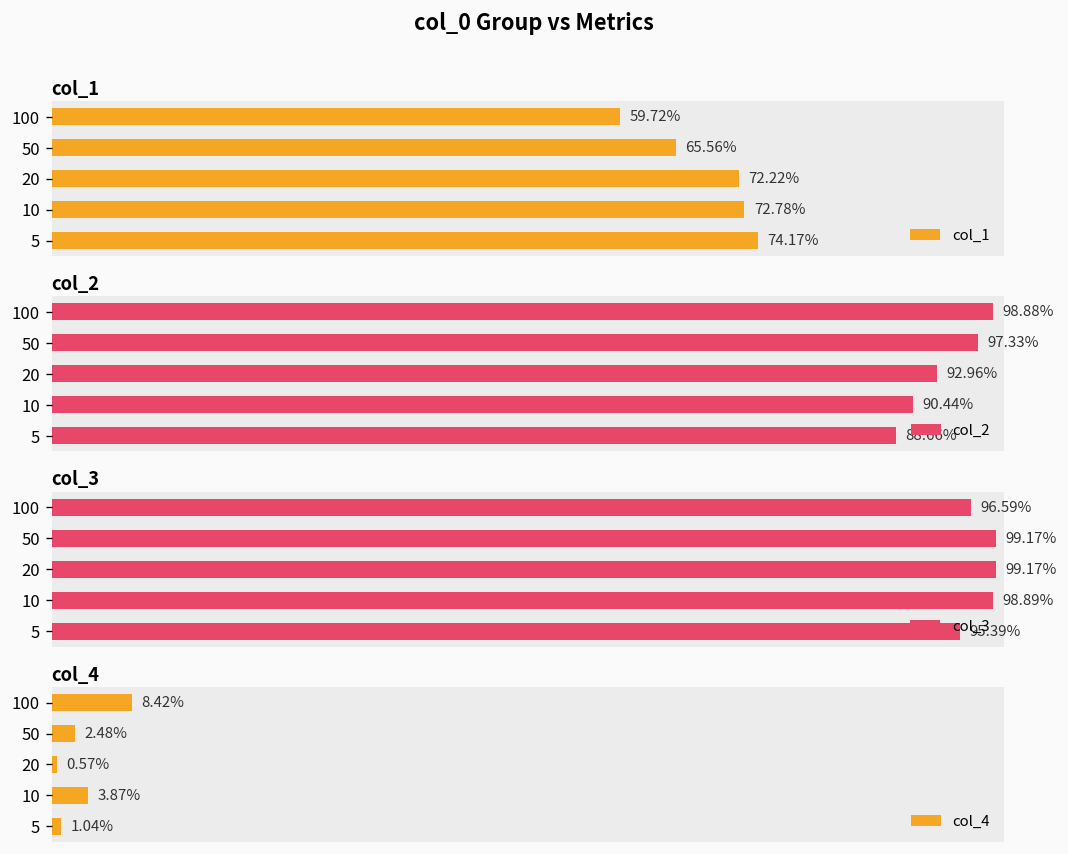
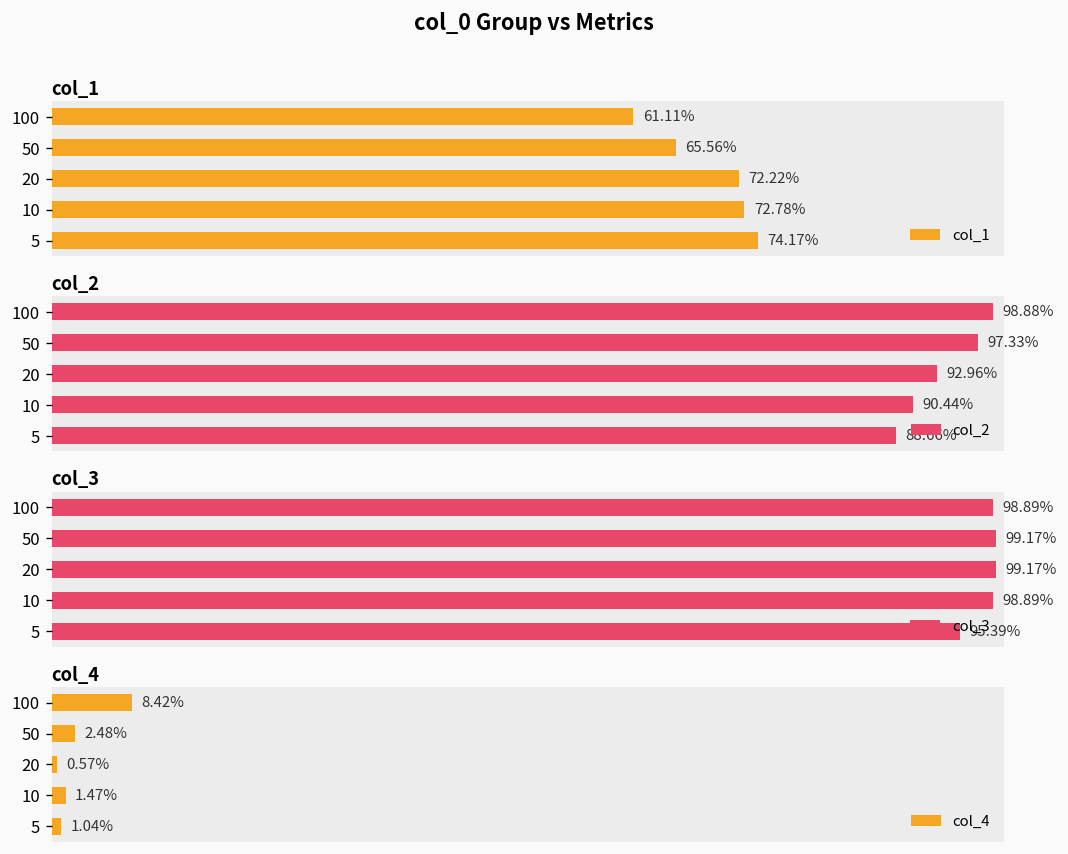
  {
    "col_1": {
-     "100": "59.72%",
+     "100": "61.11%",
      "50": "65.56%",
      "20": "72.22%",
      "10": "72.78%",
      "5": "74.17%"
    },
    "col_2": {
      "100": "98.88%",
      "50": "97.33%",
      "20": "92.96%",
      "10": "90.44%",
      "5": "88.66%"
    },
    "col_3": {
-     "100": "96.59%",
+     "100": "98.89%",
      "50": "99.17%",
      "20": "99.17%",
      "10": "98.89%",
      "5": "95.39%"
    },
    "col_4": {
      "100": "8.42%",
      "50": "2.48%",
      "20": "0.57%",
-     "10": "3.87%",
+     "10": "1.47%",
      "5": "1.04%"
    }
  }
